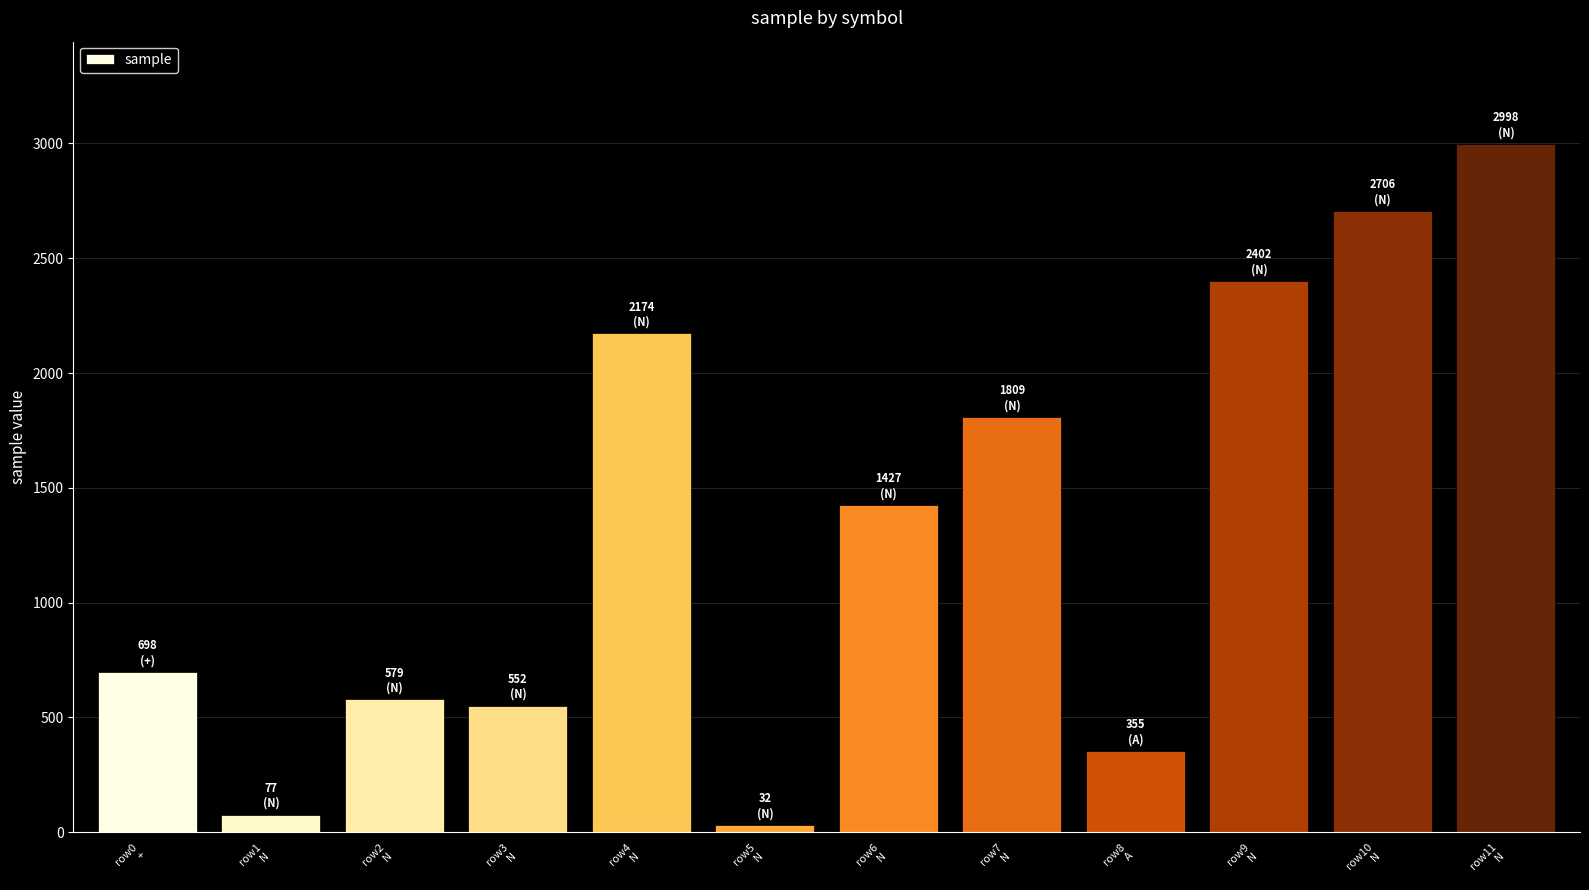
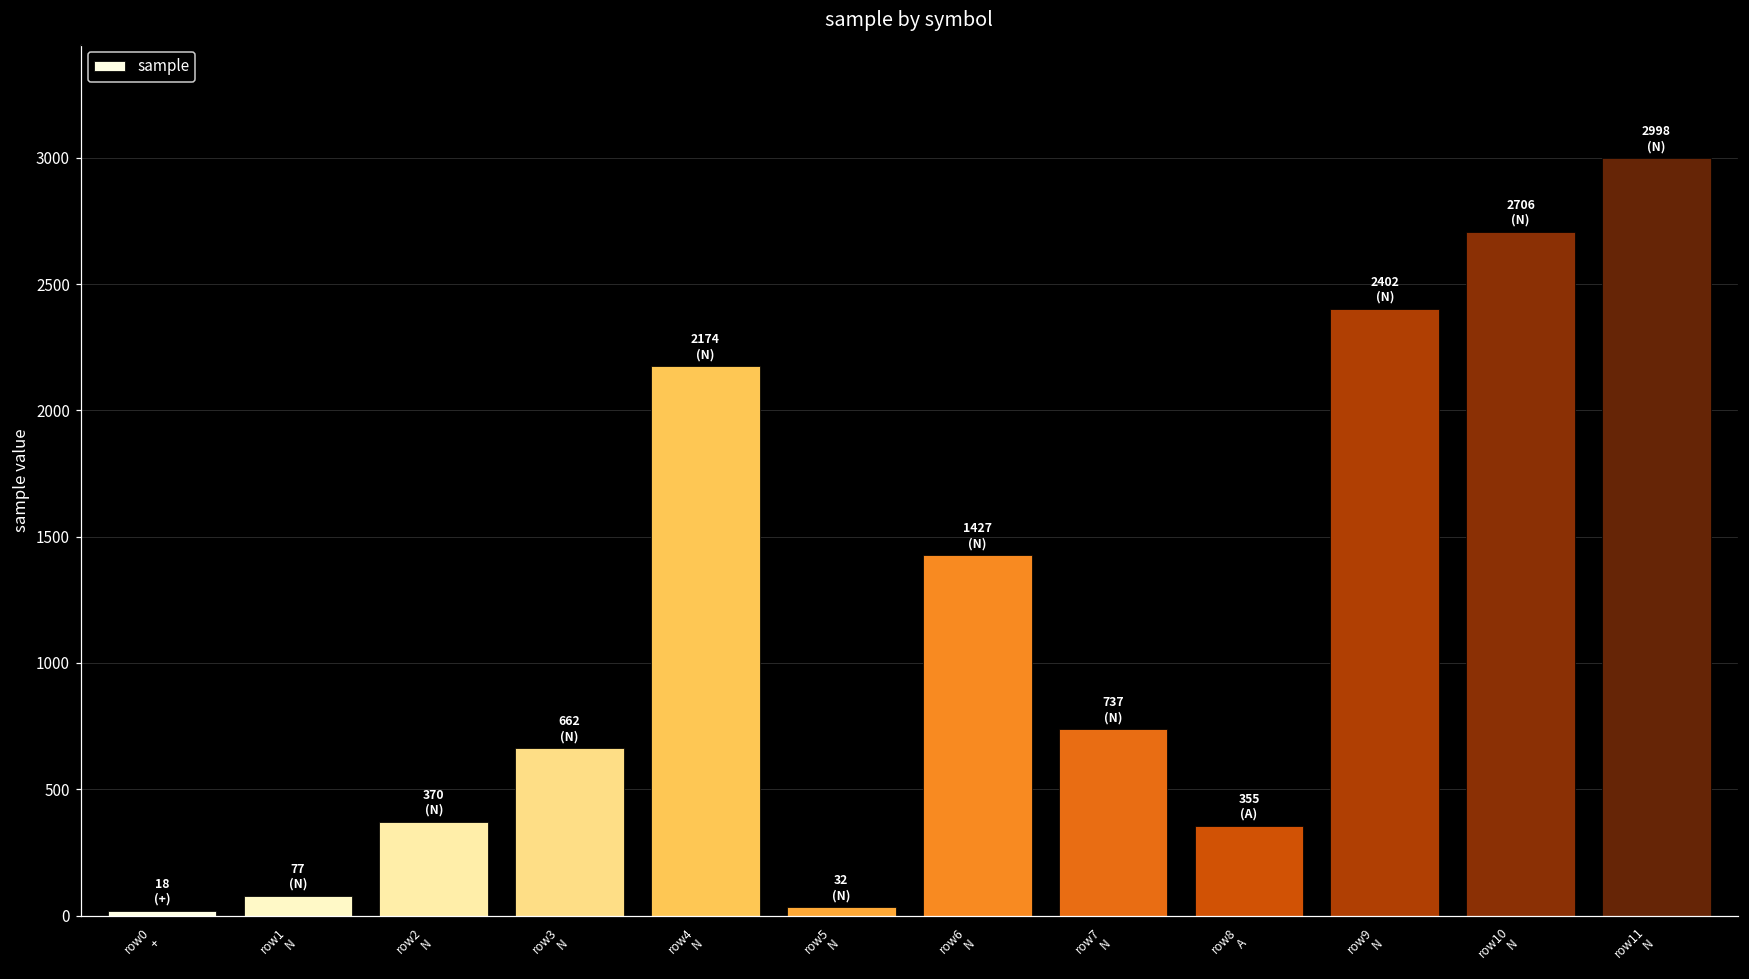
  {
-   "row0 +": 698,
+   "row0 +": 18,
    "row1 N": 77,
-   "row2 N": 579,
-   "row3 N": 552,
+   "row2 N": 370,
+   "row3 N": 662,
    "row4 N": 2174,
    "row5 N": 32,
    "row6 N": 1427,
-   "row7 N": 1809,
+   "row7 N": 737,
    "row8 A": 355,
    "row9 N": 2402,
    "row10 N": 2706,
    "row11 N": 2998
  }
